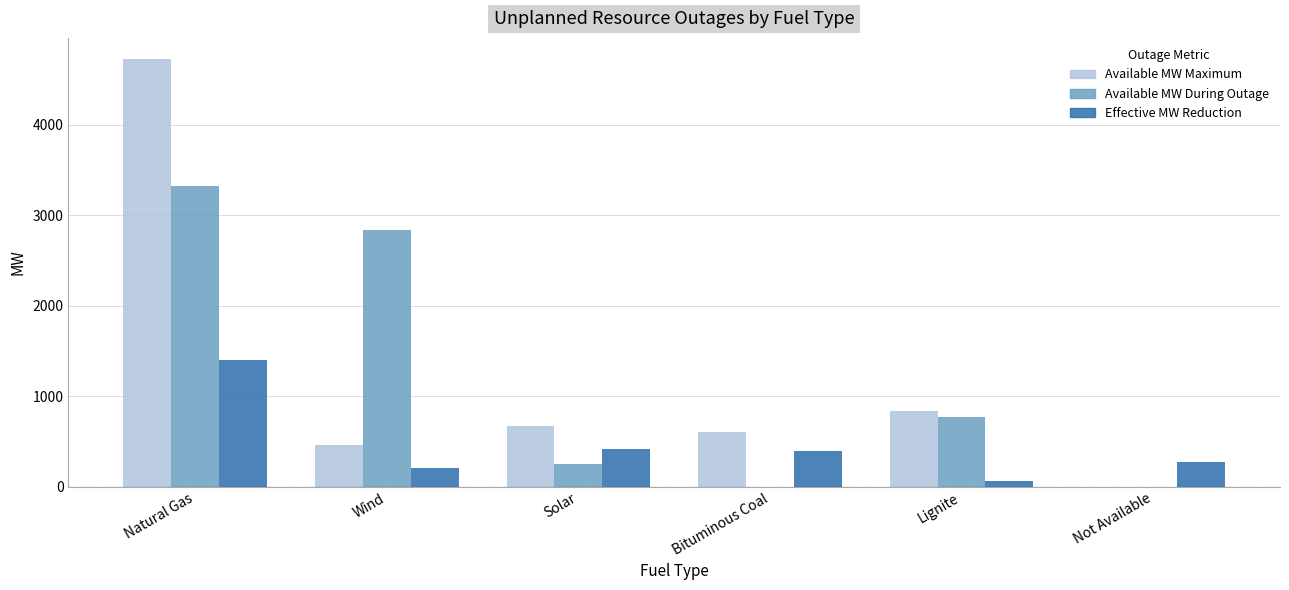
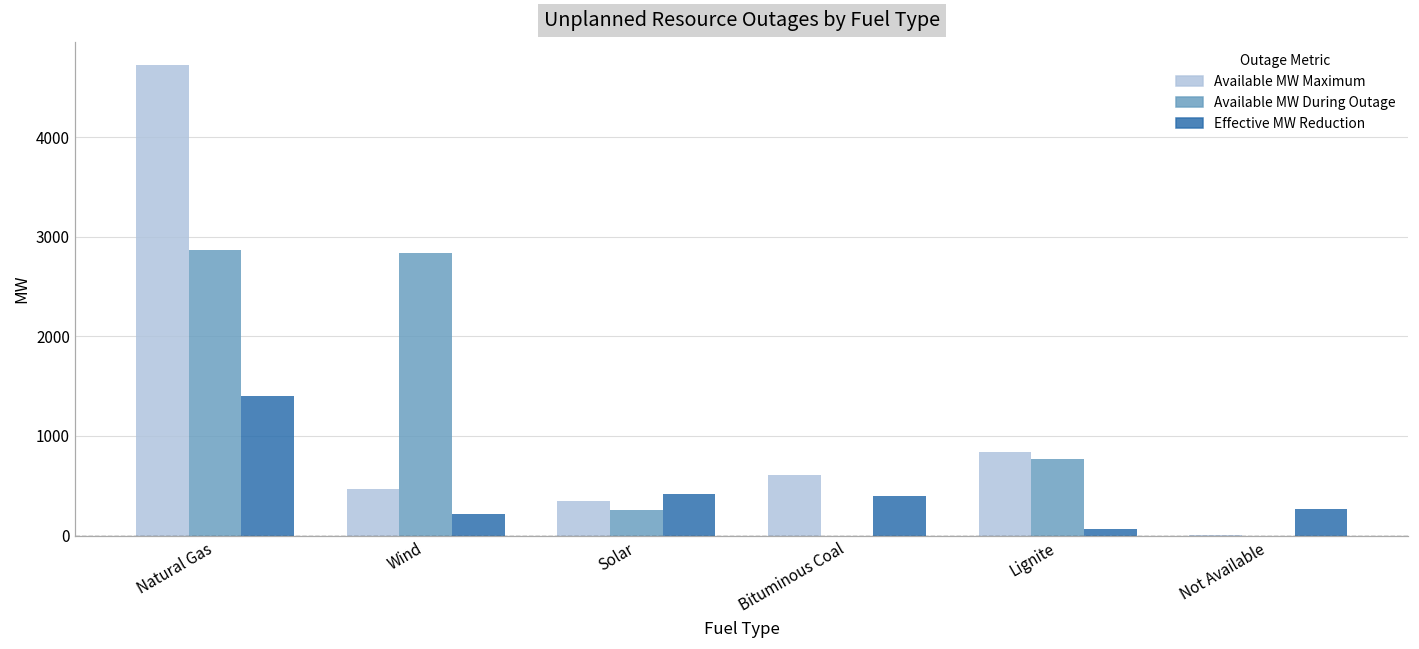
  {
    "Available MW Maximum": {
      "Natural Gas": 4700,
      "Wind": 500,
-     "Solar": 700,
+     "Solar": 300,
      "Bituminous Coal": 600,
      "Lignite": 800
    },
    "Available MW During Outage": {
-     "Natural Gas": 3300,
+     "Natural Gas": 2900,
      "Wind": 2800,
      "Solar": 300,
      "Bituminous Coal": 0,
      "Lignite": 800,
      "Not Available": 0
    },
    "Effective MW Reduction": {
      "Natural Gas": 1400,
      "Wind": 200,
      "Solar": 400,
      "Bituminous Coal": 400,
      "Lignite": 100,
      "Not Available": 300
    }
  }
